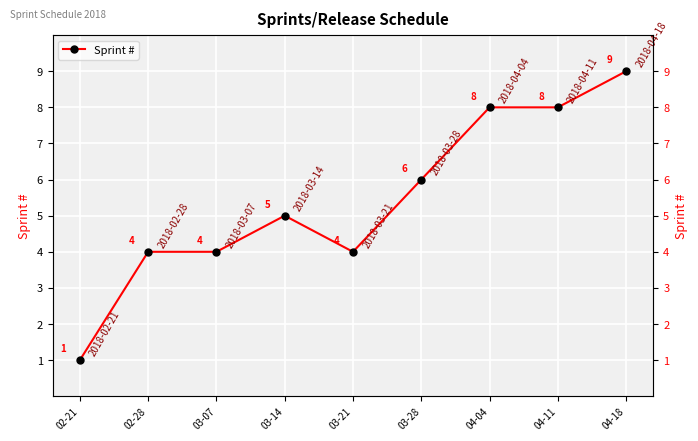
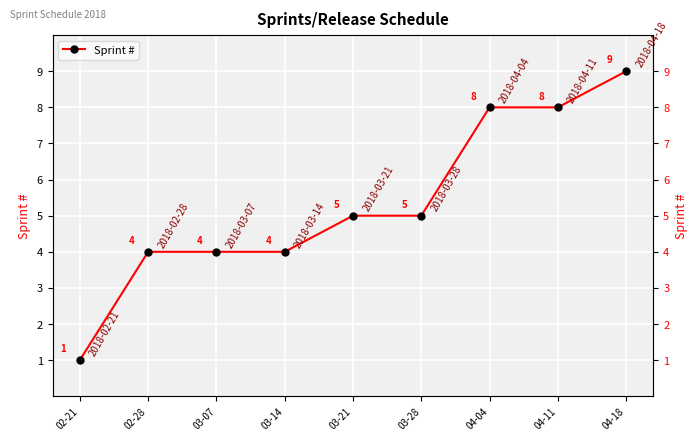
  {
    "02-21": 1,
    "02-28": 4,
    "03-07": 4,
-   "03-14": 5,
-   "03-21": 4,
-   "03-28": 6,
+   "03-14": 4,
+   "03-21": 5,
+   "03-28": 5,
    "04-04": 8,
    "04-11": 8,
    "04-18": 9
  }
